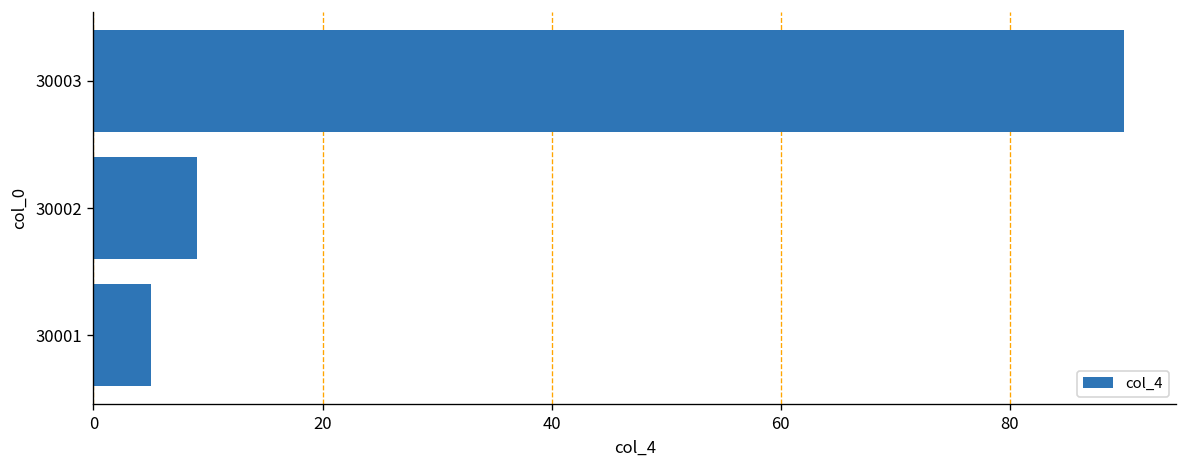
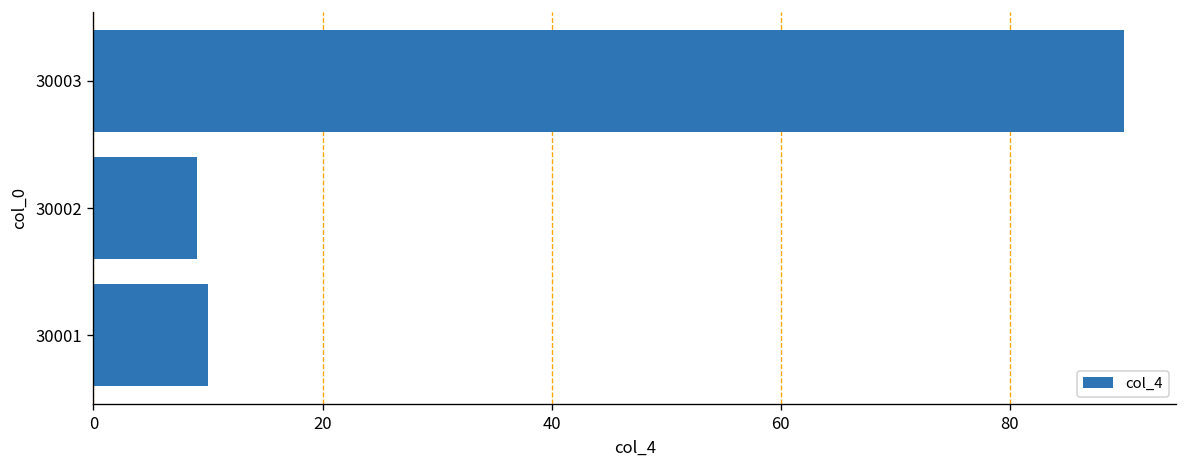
  {
    "30003": 90,
    "30002": 9,
-   "30001": 5
+   "30001": 10
  }
